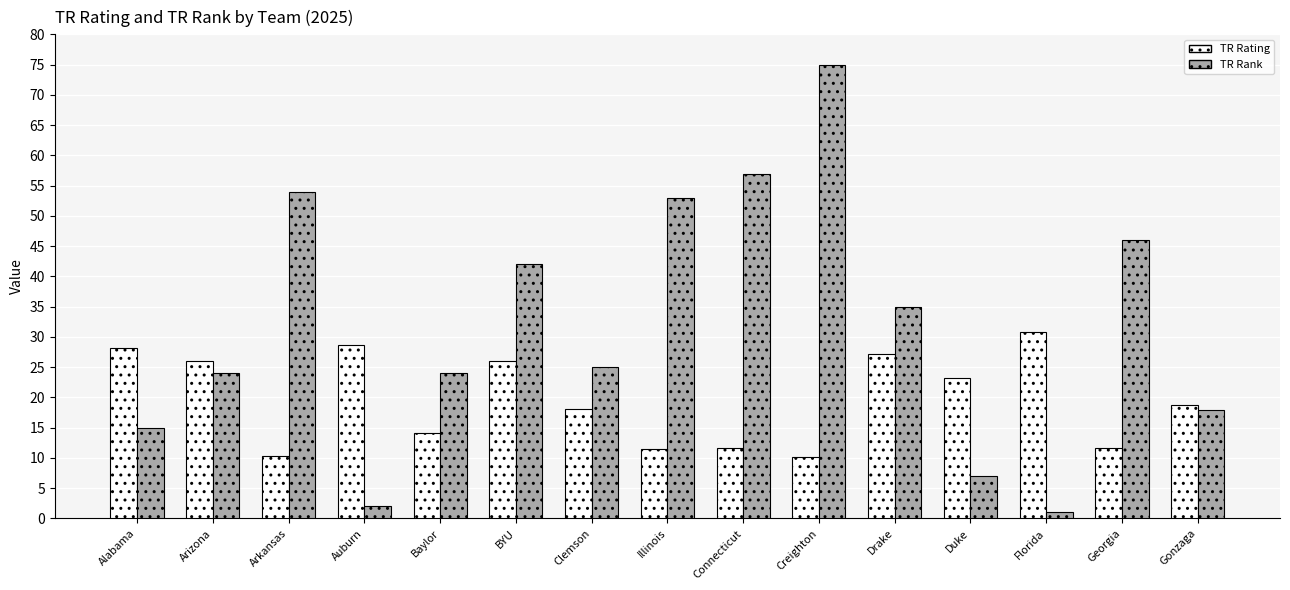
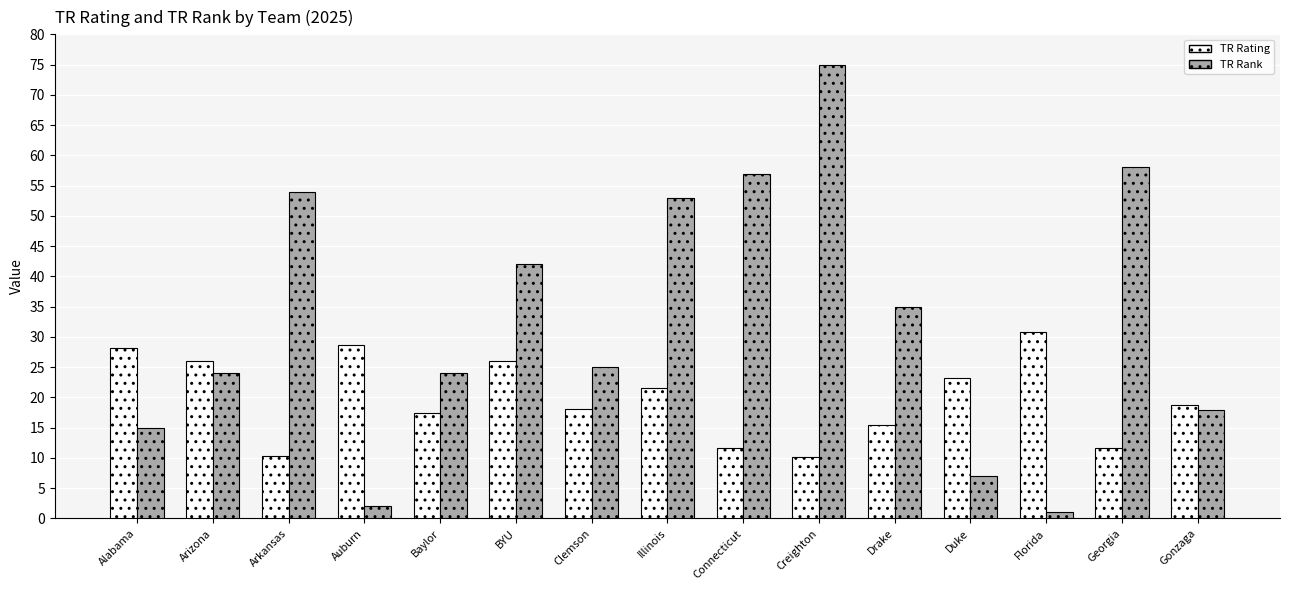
  {
    "TR Rating": {
      "Alabama": 28,
      "Arizona": 26,
      "Arkansas": 10,
      "Auburn": 29,
-     "Baylor": 14,
+     "Baylor": 18,
      "BYU": 26,
      "Clemson": 18,
-     "Illinois": 12,
+     "Illinois": 22,
      "Connecticut": 12,
      "Creighton": 10,
-     "Drake": 27,
+     "Drake": 16,
      "Duke": 23,
      "Florida": 31,
      "Georgia": 12,
      "Gonzaga": 19
    },
    "TR Rank": {
      "Alabama": 15,
      "Arizona": 24,
      "Arkansas": 54,
      "Auburn": 2,
      "Baylor": 24,
      "BYU": 42,
      "Clemson": 25,
      "Illinois": 53,
      "Connecticut": 57,
      "Creighton": 75,
      "Drake": 35,
      "Duke": 7,
      "Florida": 1,
-     "Georgia": 46,
+     "Georgia": 58,
      "Gonzaga": 18
    }
  }
